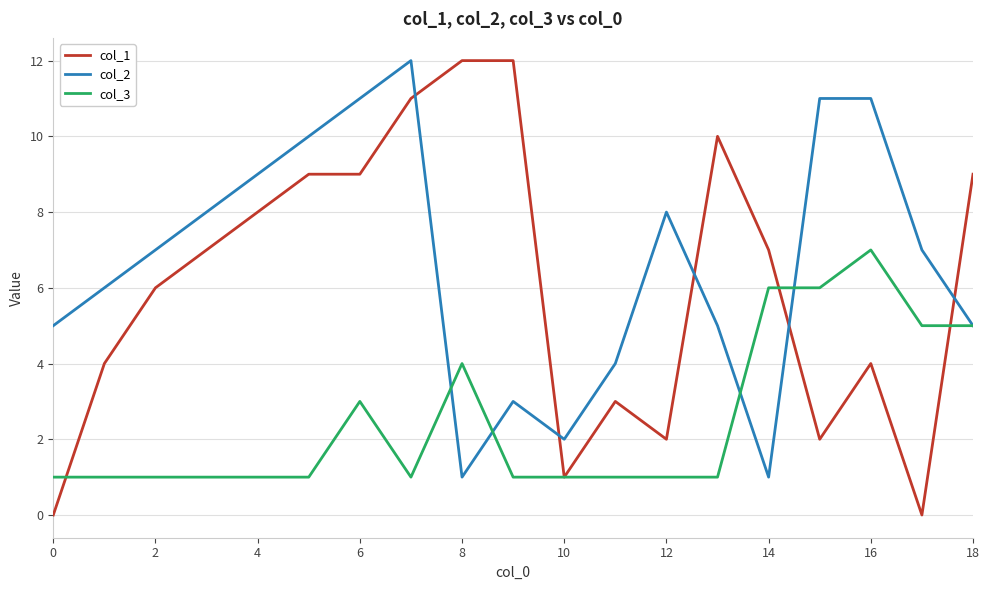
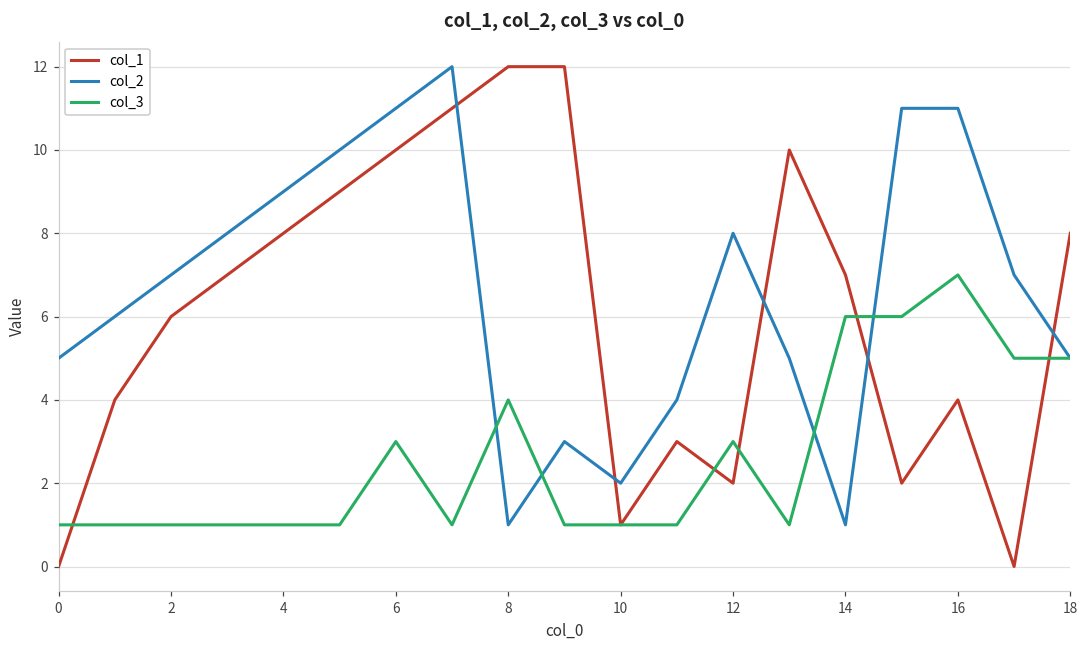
  {
    "col_1": {
      "0": 0,
      "2": 6,
      "4": 8,
-     "6": 9,
+     "6": 10,
      "8": 12,
      "12": 2,
      "14": 7,
      "16": 4,
-     "18": 9
+     "18": 8
    },
    "col_2": {
      "0": 5,
      "2": 7,
      "4": 9,
      "6": 11,
      "8": 1,
      "10": 2,
      "12": 8,
      "14": 1,
      "16": 11
    },
    "col_3": {
      "0": 1,
      "2": 1,
      "4": 1,
      "6": 3,
      "8": 4,
-     "12": 1,
+     "12": 3,
      "14": 6,
      "16": 7
    }
  }
